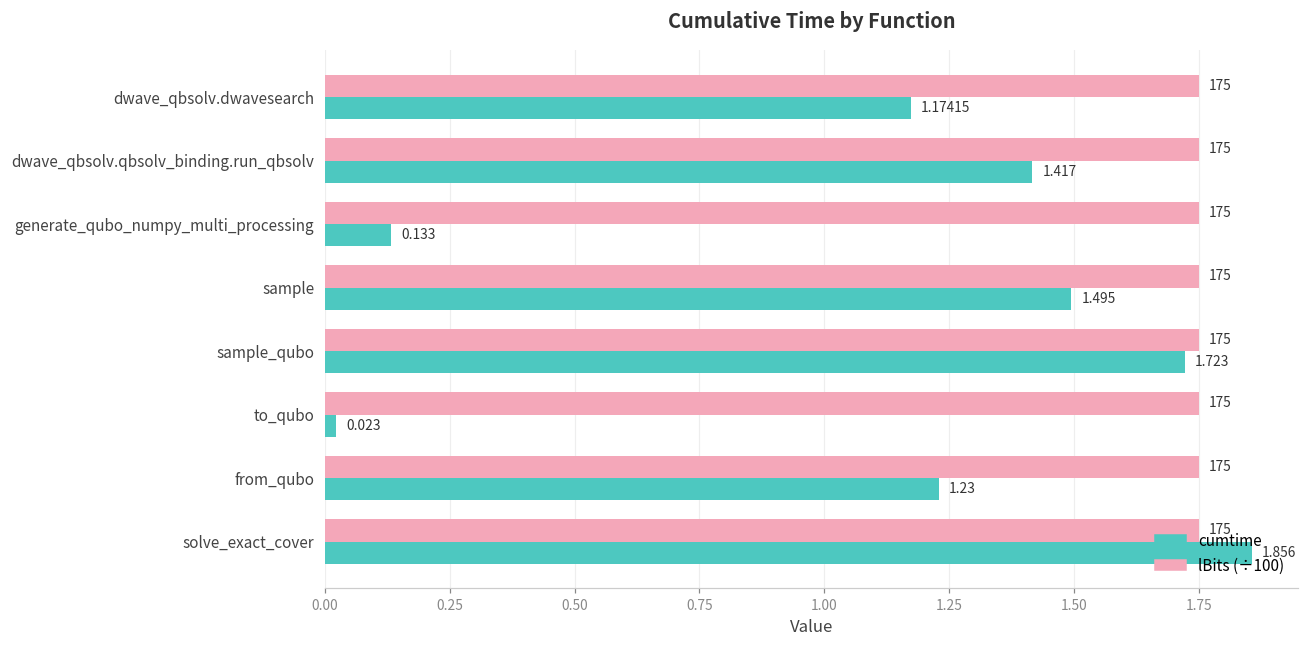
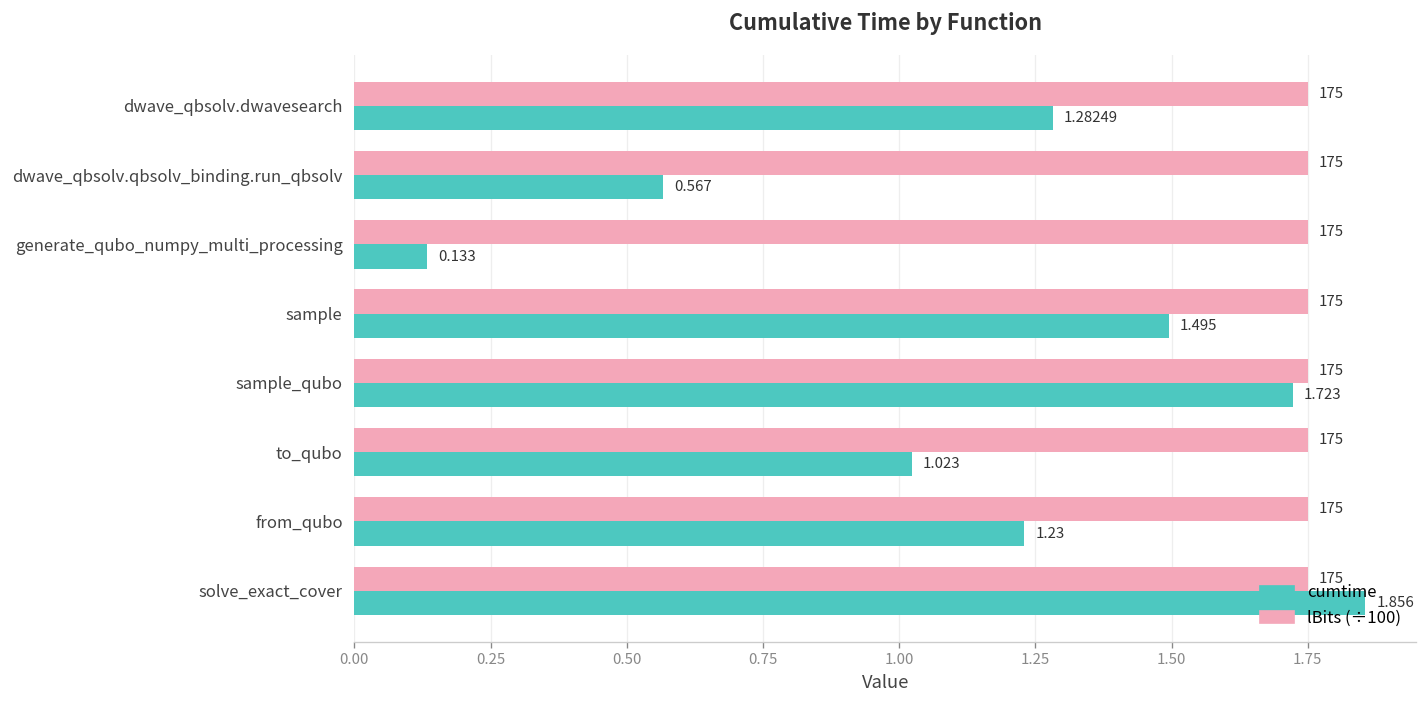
  {
    "cumtime": {
-     "dwave_qbsolv.dwavesearch": 1.17415,
-     "dwave_qbsolv.qbsolv_binding.run_qbsolv": 1.417,
+     "dwave_qbsolv.dwavesearch": 1.28249,
+     "dwave_qbsolv.qbsolv_binding.run_qbsolv": 0.567,
      "generate_qubo_numpy_multi_processing": 0.133,
      "sample": 1.495,
      "sample_qubo": 1.723,
-     "to_qubo": 0.023,
+     "to_qubo": 1.023,
      "from_qubo": 1.23,
      "solve_exact_cover": 1.856
    }
  }
